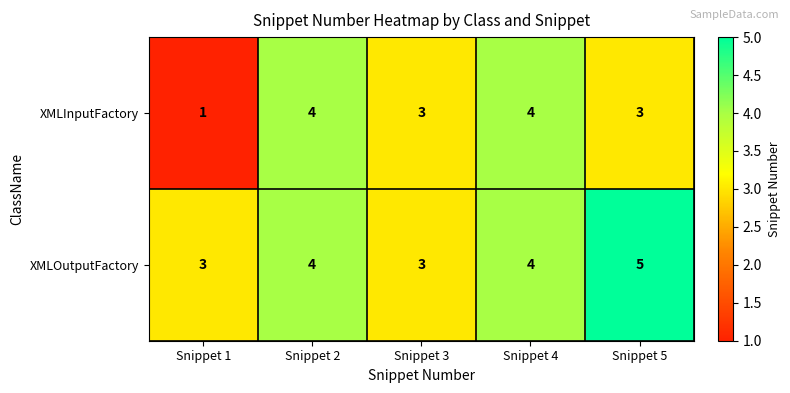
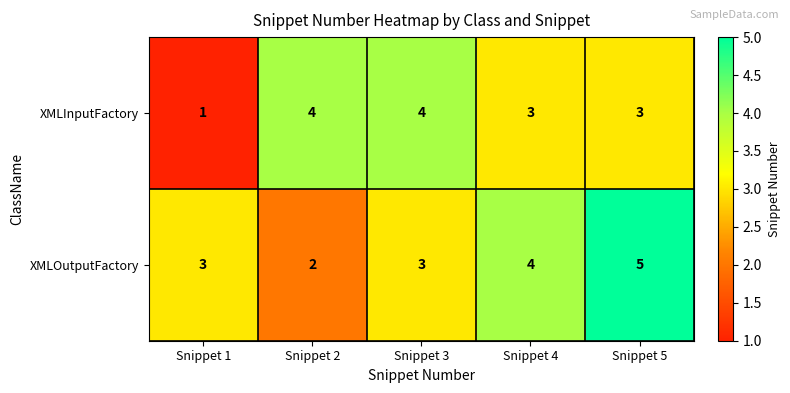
  {
    "XMLInputFactory": {
      "Snippet 1": 1,
      "Snippet 2": 4,
-     "Snippet 3": 3,
-     "Snippet 4": 4,
+     "Snippet 3": 4,
+     "Snippet 4": 3,
      "Snippet 5": 3
    },
    "XMLOutputFactory": {
      "Snippet 1": 3,
-     "Snippet 2": 4,
+     "Snippet 2": 2,
      "Snippet 3": 3,
      "Snippet 4": 4,
      "Snippet 5": 5
    }
  }
